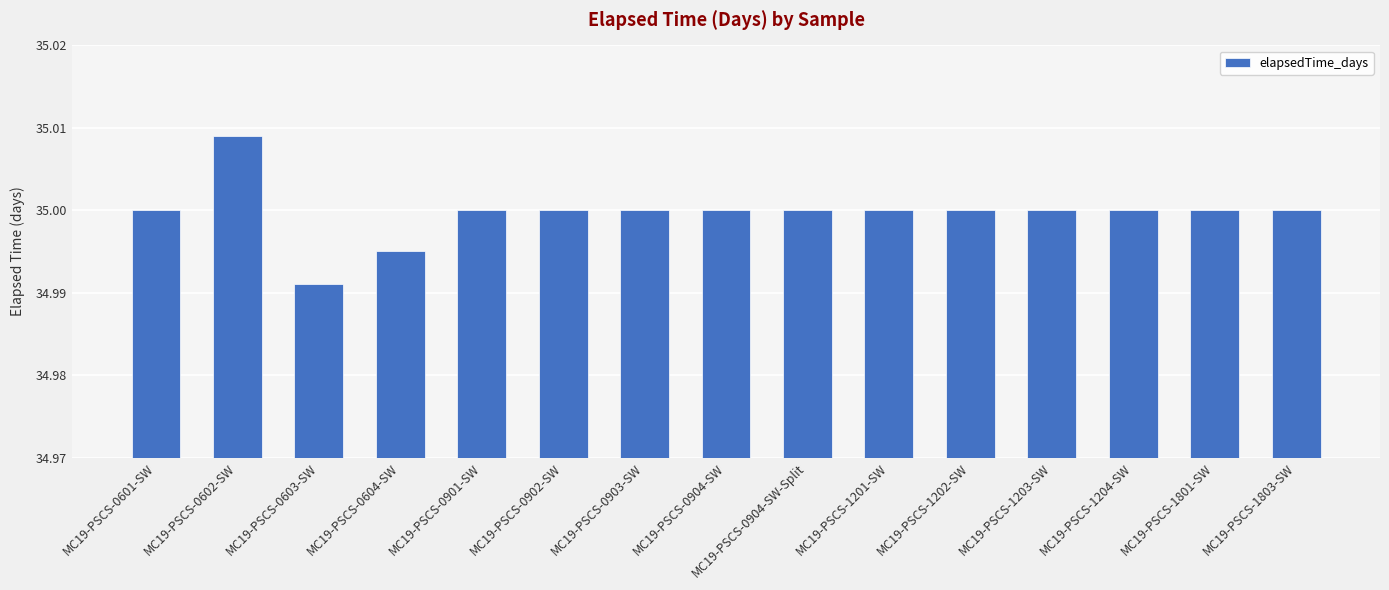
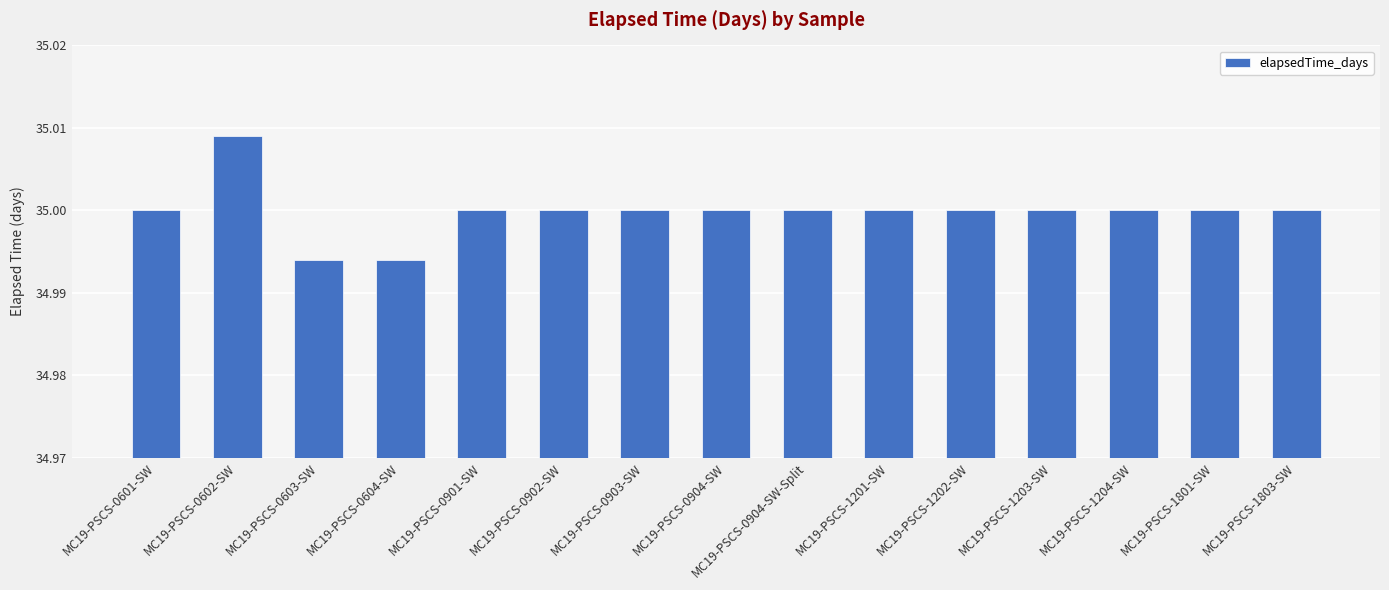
  {
    "MC19-PSCS-0601-SW": 35.000,
    "MC19-PSCS-0602-SW": 35.009,
-   "MC19-PSCS-0603-SW": 34.991,
-   "MC19-PSCS-0604-SW": 34.995,
+   "MC19-PSCS-0603-SW": 34.994,
+   "MC19-PSCS-0604-SW": 34.994,
    "MC19-PSCS-0901-SW": 35.000,
    "MC19-PSCS-0902-SW": 35.000,
    "MC19-PSCS-0903-SW": 35.000,
    "MC19-PSCS-0904-SW": 35.000,
    "MC19-PSCS-0904-SW-Split": 35.000,
    "MC19-PSCS-1201-SW": 35.000,
    "MC19-PSCS-1202-SW": 35.000,
    "MC19-PSCS-1203-SW": 35.000,
    "MC19-PSCS-1204-SW": 35.000,
    "MC19-PSCS-1801-SW": 35.000,
    "MC19-PSCS-1803-SW": 35.000
  }
